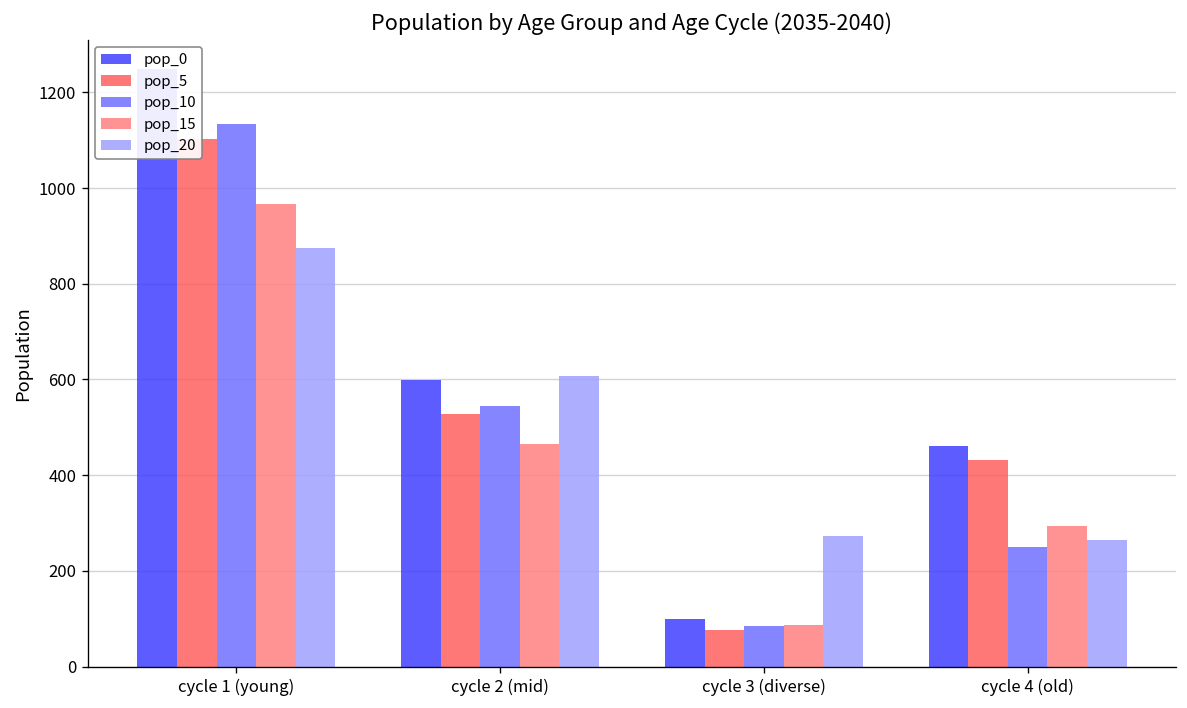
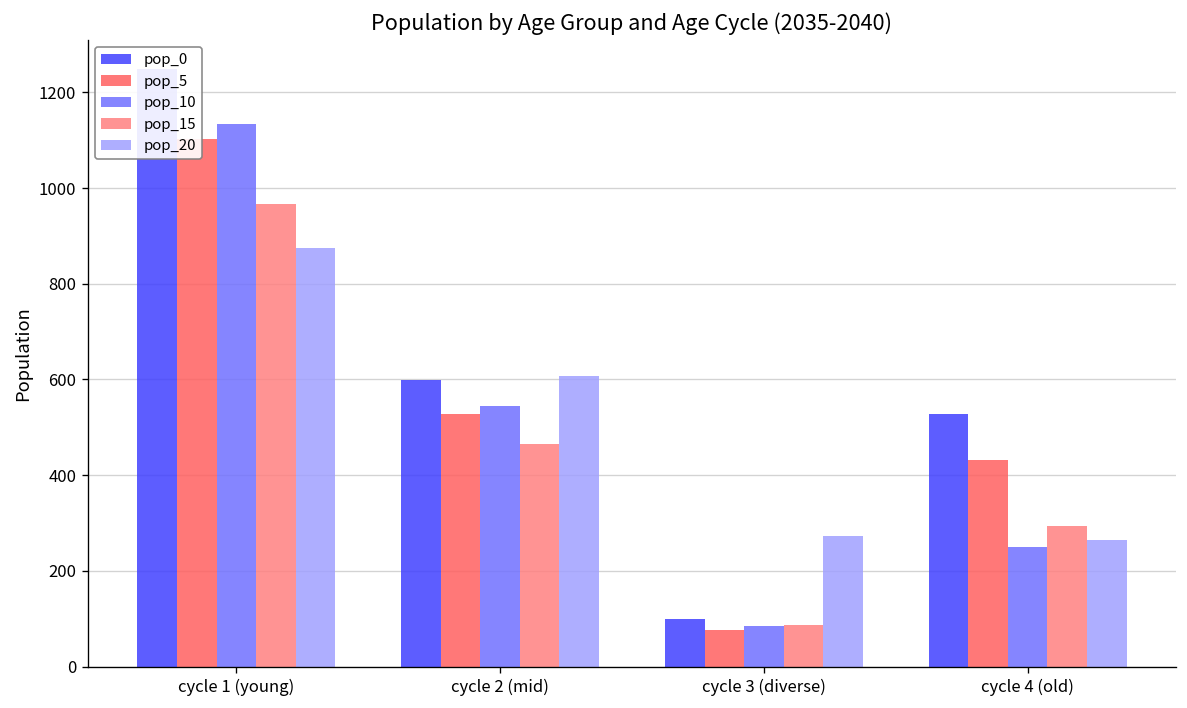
  {
    "pop_0": {
      "cycle 2 (mid)": 600,
      "cycle 3 (diverse)": 100,
-     "cycle 4 (old)": 460
+     "cycle 4 (old)": 530
    },
    "pop_10": {
      "cycle 1 (young)": 1130,
      "cycle 2 (mid)": 540,
      "cycle 3 (diverse)": 80,
      "cycle 4 (old)": 250
    },
    "pop_20": {
      "cycle 1 (young)": 870,
      "cycle 2 (mid)": 610,
      "cycle 3 (diverse)": 270,
      "cycle 4 (old)": 260
    }
  }
